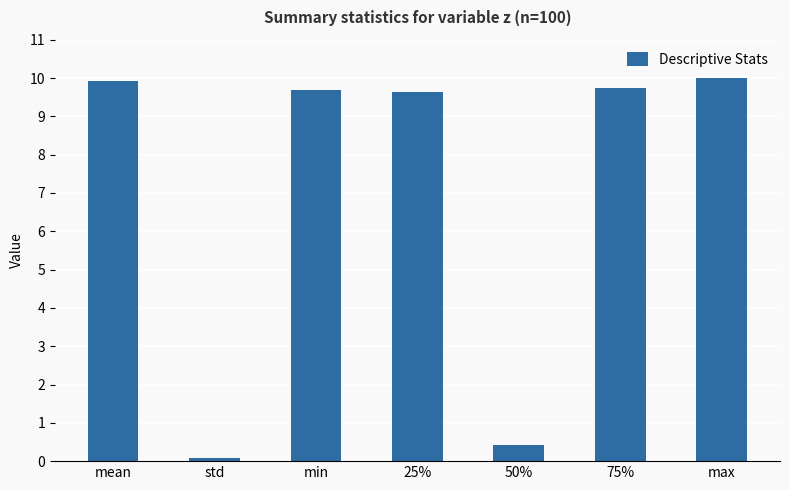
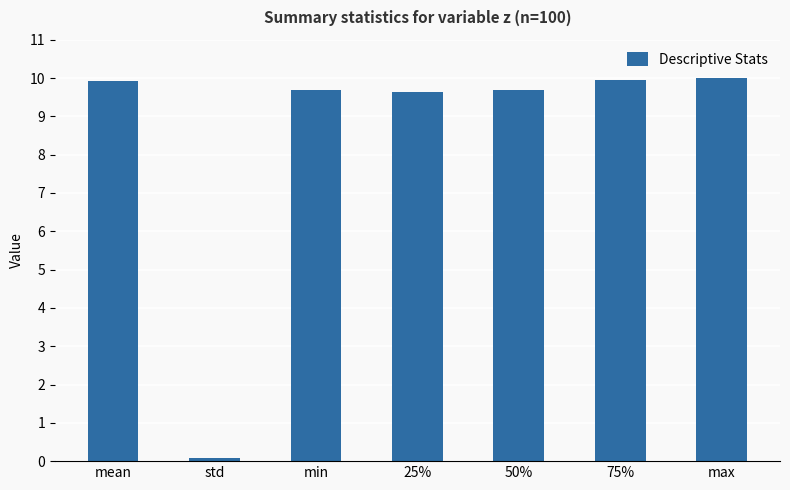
  {
    "mean": 9.9,
    "std": 0.1,
    "min": 9.7,
    "25%": 9.6,
-   "50%": 0.4,
-   "75%": 9.7,
+   "50%": 9.7,
+   "75%": 10.0,
    "max": 10.0
  }
